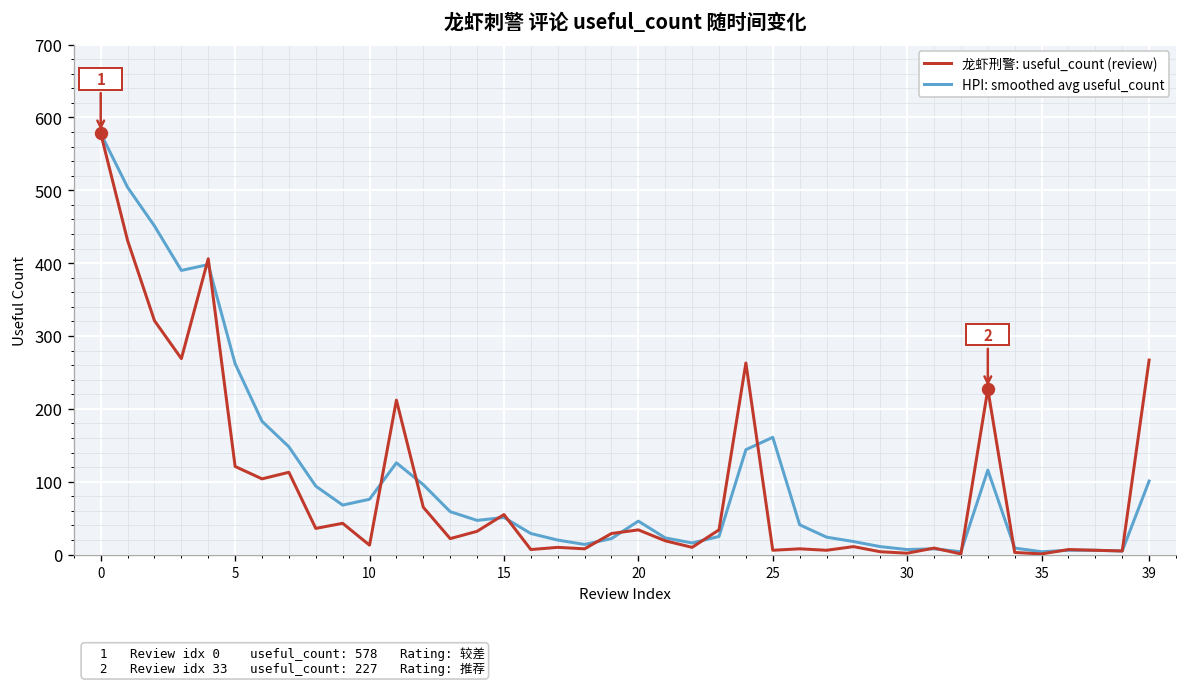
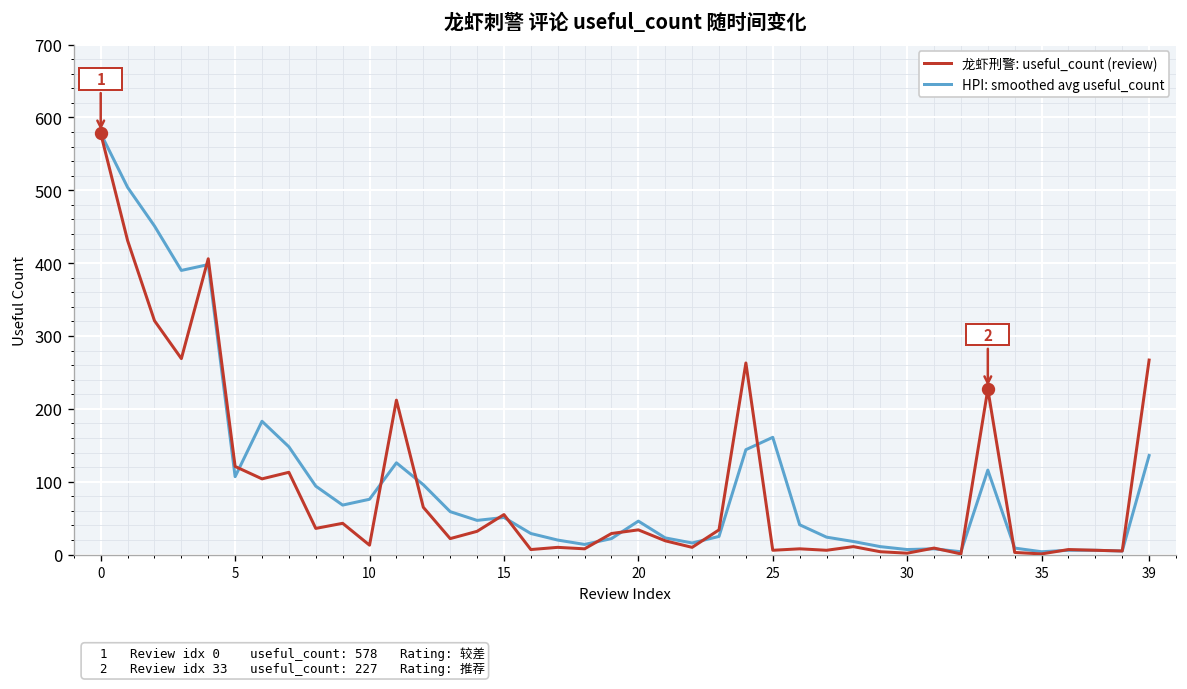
  {
    "HPI: smoothed avg useful_count": {
-     "5": 260,
+     "5": 110,
      "10": 80,
      "20": 50,
      "25": 160,
      "30": 10,
-     "39": 100
+     "39": 140
    }
  }
